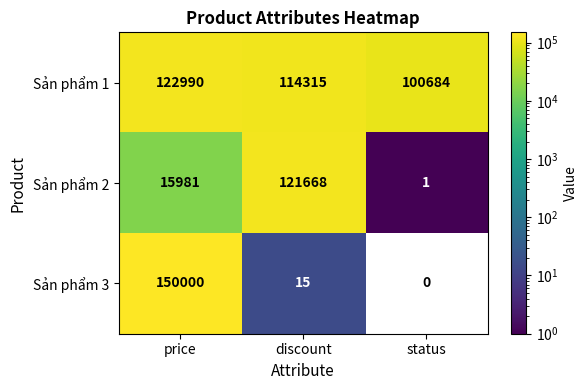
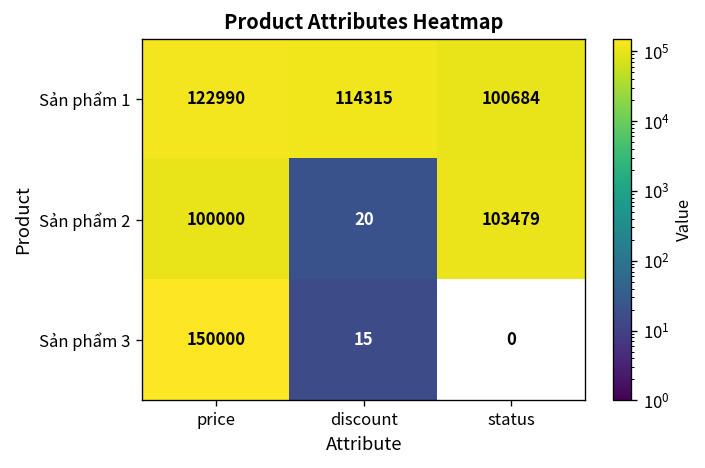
  {
    "Sản phẩm 1": {
      "price": 122990,
      "discount": 114315,
      "status": 100684
    },
    "Sản phẩm 2": {
-     "price": 15981,
-     "discount": 121668,
-     "status": 1
+     "price": 100000,
+     "discount": 20,
+     "status": 103479
    },
    "Sản phẩm 3": {
      "price": 150000,
      "discount": 15,
      "status": 0
    }
  }
